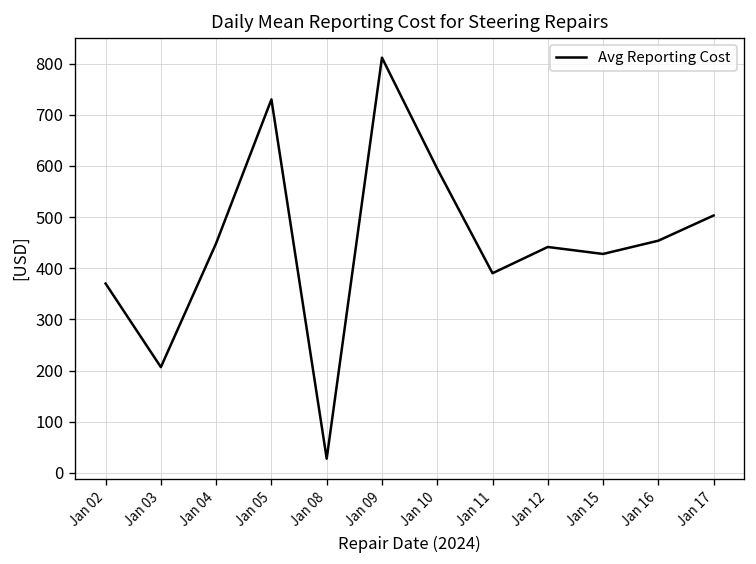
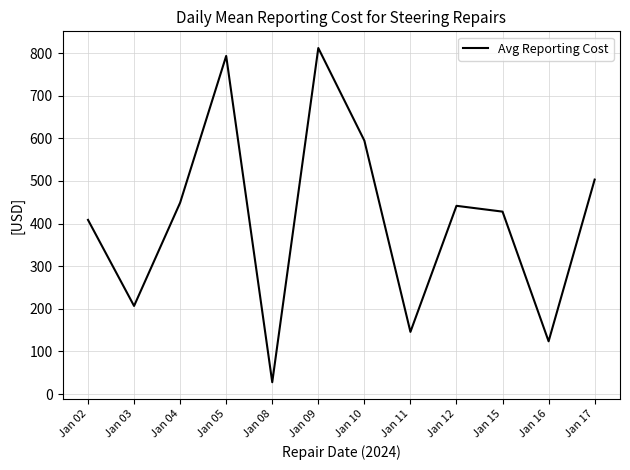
  {
-   "Jan 02": 370,
+   "Jan 02": 410,
    "Jan 03": 210,
    "Jan 04": 450,
-   "Jan 05": 730,
+   "Jan 05": 790,
    "Jan 08": 30,
    "Jan 09": 810,
    "Jan 10": 590,
-   "Jan 11": 390,
+   "Jan 11": 150,
    "Jan 12": 440,
    "Jan 15": 430,
-   "Jan 16": 450,
+   "Jan 16": 120,
    "Jan 17": 500
  }
